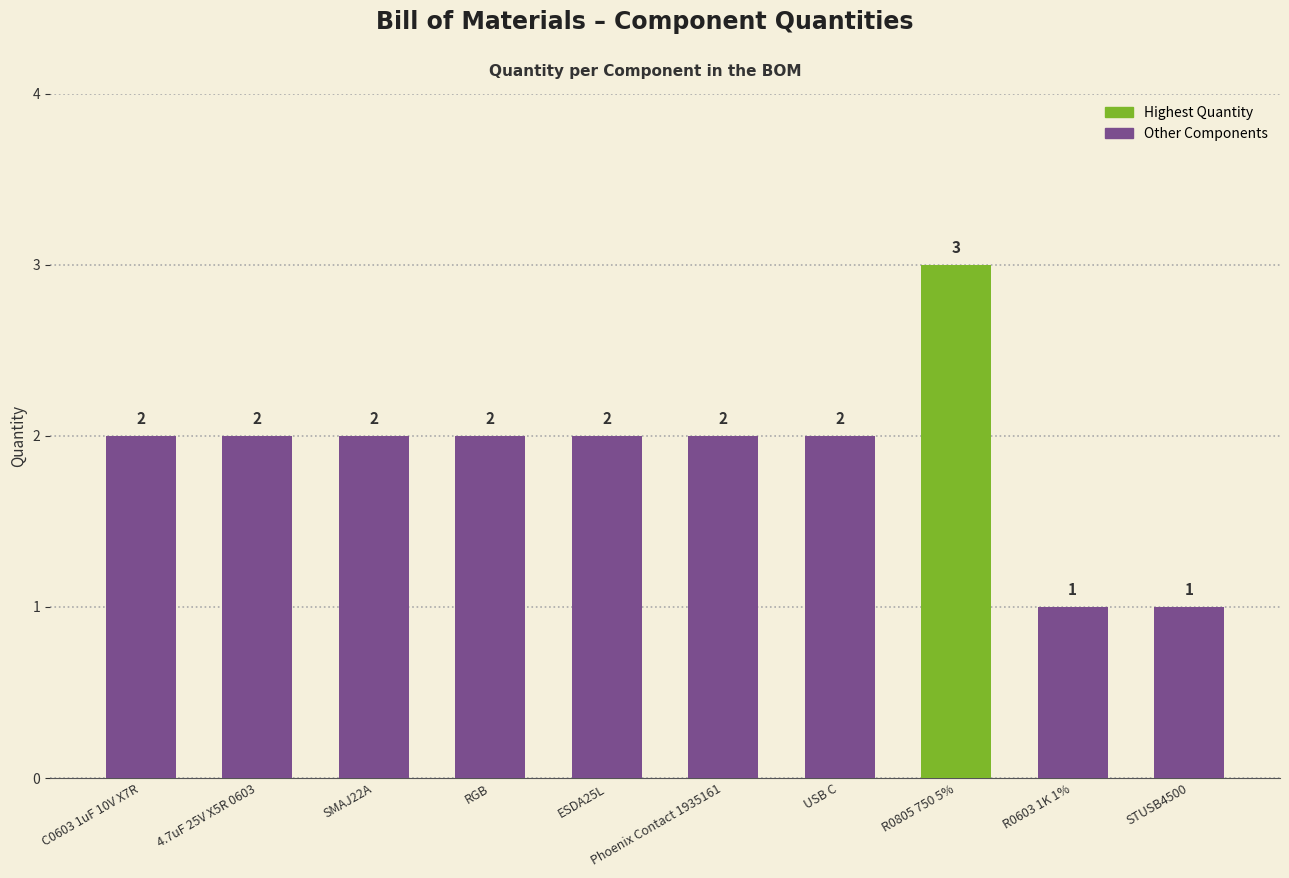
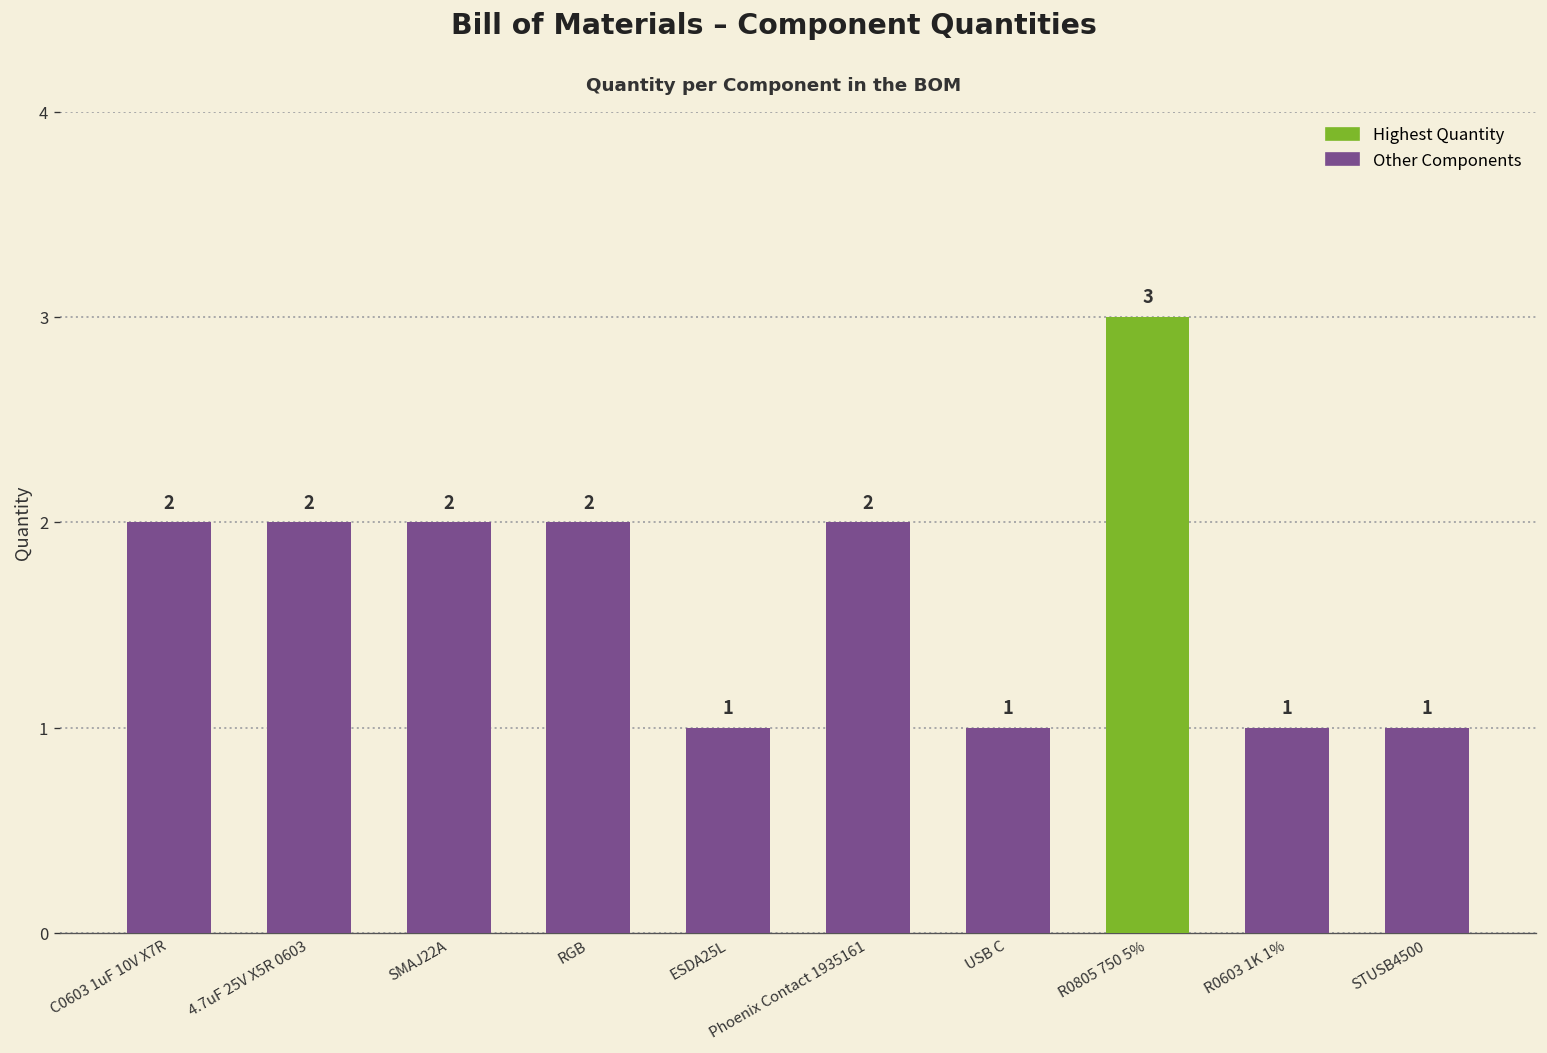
  {
    "C0603 1uF 10V X7R": 2,
    "4.7uF 25V X5R 0603": 2,
    "SMAJ22A": 2,
    "RGB": 2,
-   "ESDA25L": 2,
+   "ESDA25L": 1,
    "Phoenix Contact 1935161": 2,
-   "USB C": 2,
+   "USB C": 1,
    "R0805 750 5%": 3,
    "R0603 1K 1%": 1,
    "STUSB4500": 1
  }
